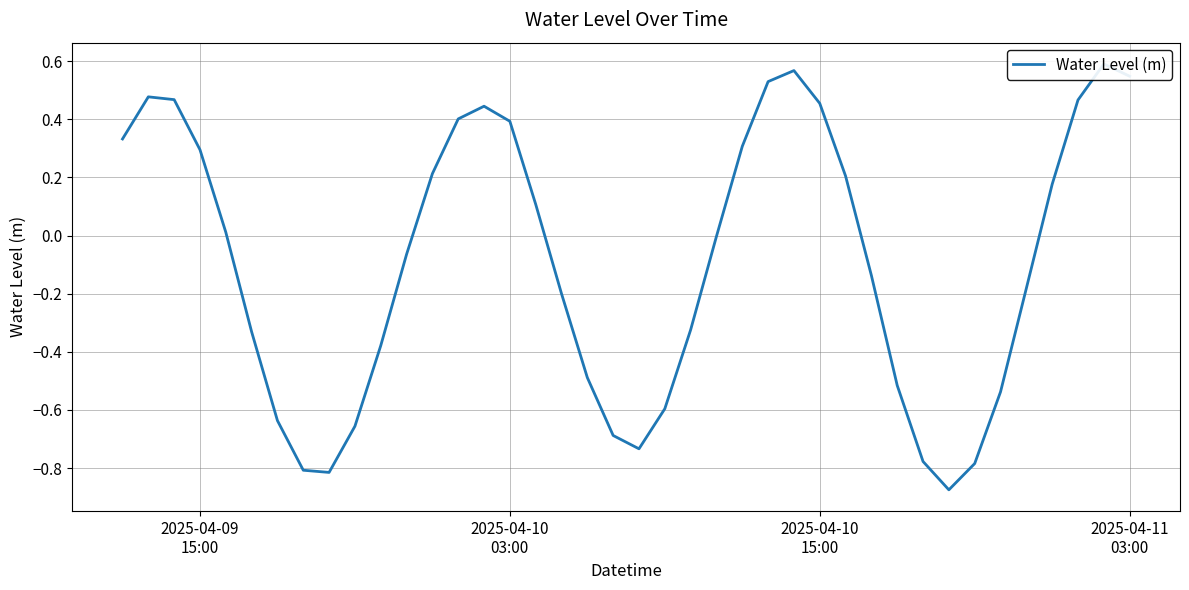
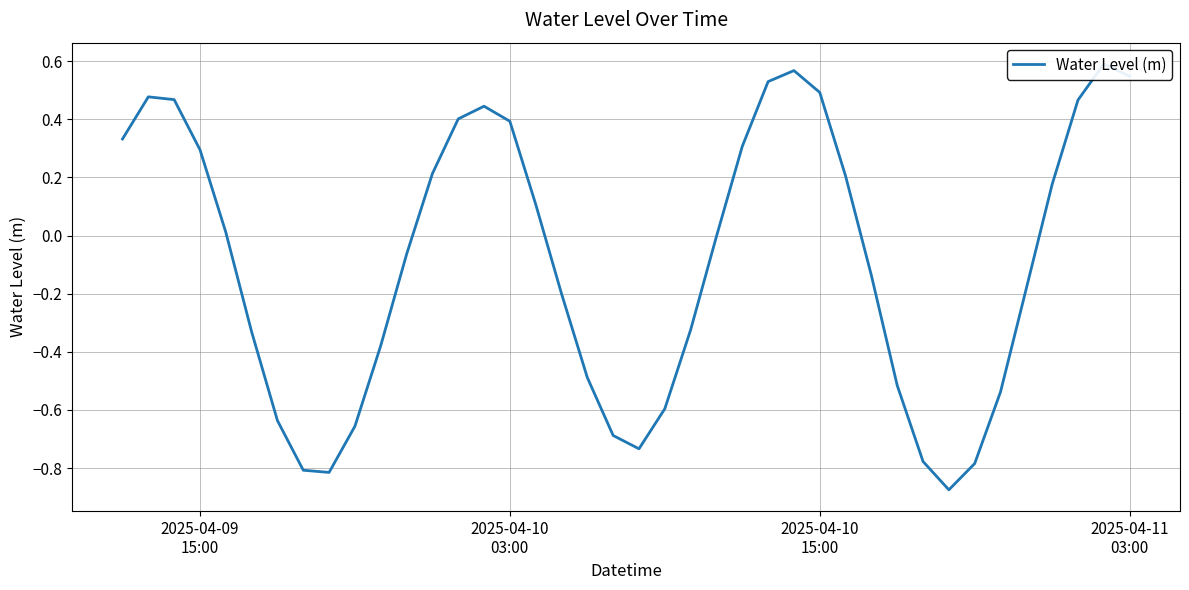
  {
    "2025-04-09 15:00": 0.30,
    "2025-04-10 03:00": 0.39,
-   "2025-04-10 15:00": 0.45
+   "2025-04-10 15:00": 0.49
  }
